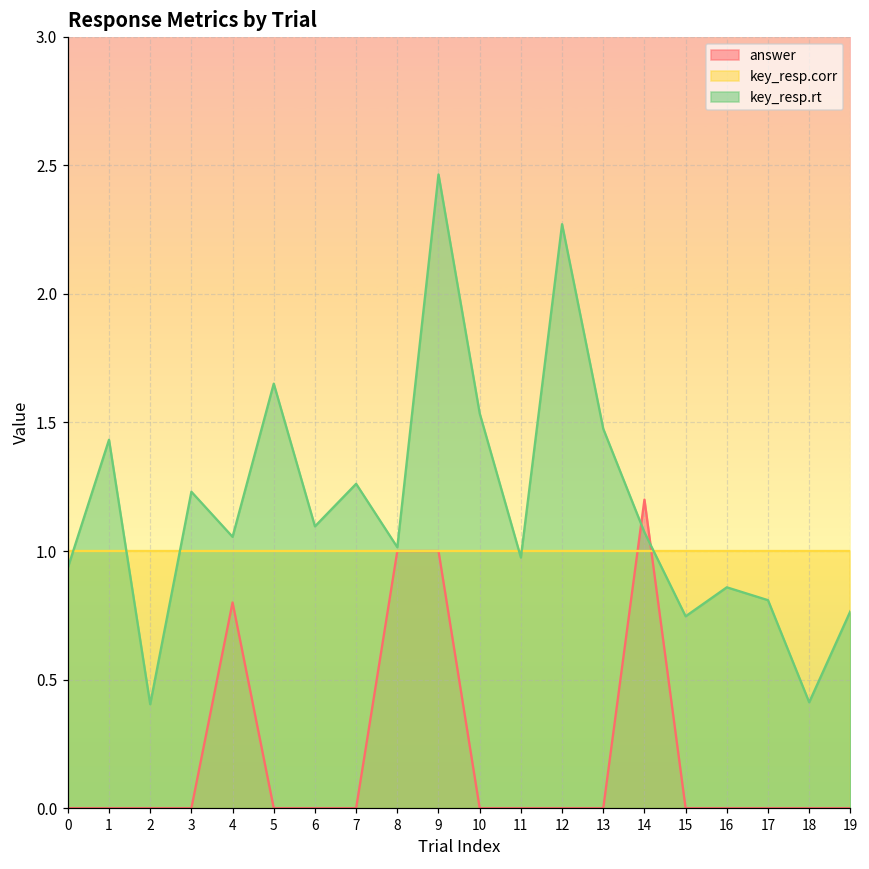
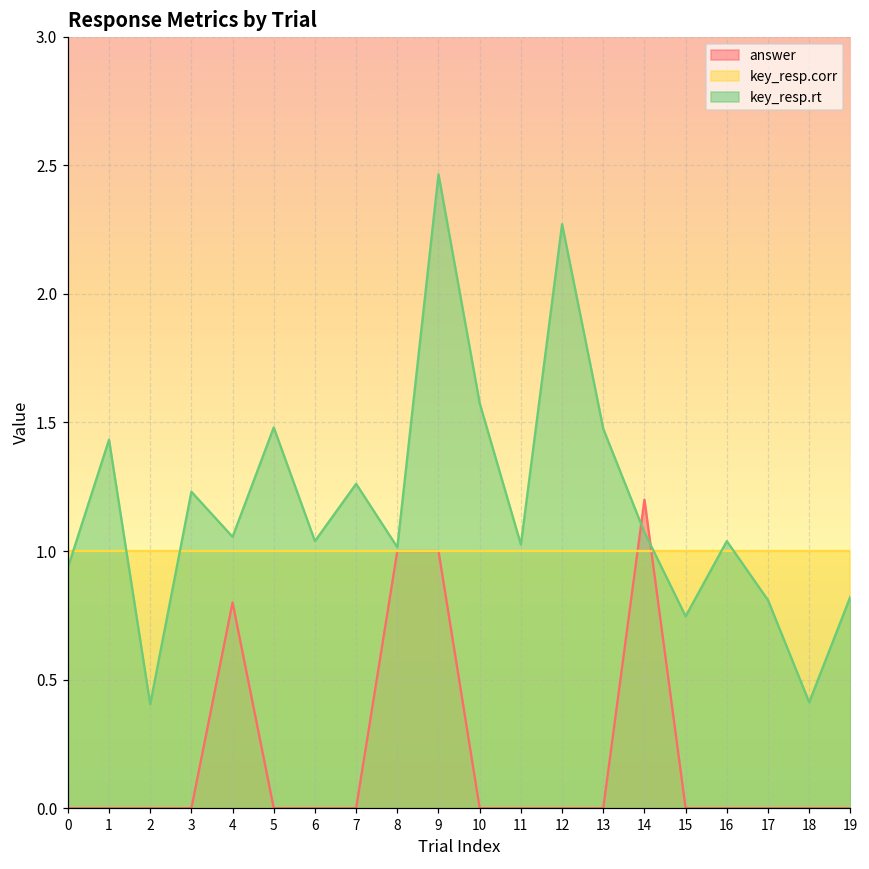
  {
    "answer": {
      "0": 0.00,
      "1": 0.00,
      "2": 0.00,
      "3": 0.00,
      "4": 0.80,
      "5": 0.00,
      "6": 0.00,
      "7": 0.00,
      "10": 0.00,
      "11": 0.00,
      "12": 0.00,
      "13": 0.00,
      "14": 1.20,
      "15": 0.00,
      "16": 0.00,
      "17": 0.00,
      "18": 0.00,
      "19": 0.00
    },
    "key_resp.corr": {
      "0": 1.00,
      "1": 1.00,
      "2": 1.00,
      "3": 1.00,
      "4": 1.00,
      "5": 1.00,
      "6": 1.00,
      "7": 1.00,
      "10": 1.00,
      "11": 1.00,
      "12": 1.00,
      "13": 1.00,
      "14": 1.00,
      "15": 1.00,
      "16": 1.00,
      "17": 1.00,
      "18": 1.00,
      "19": 1.00
    },
    "key_resp.rt": {
      "0": 0.94,
      "1": 1.43,
      "2": 0.40,
      "3": 1.23,
      "4": 1.06,
-     "5": 1.65,
-     "6": 1.10,
+     "5": 1.48,
+     "6": 1.04,
      "7": 1.26,
      "8": 1.01,
      "9": 2.46,
-     "10": 1.54,
-     "11": 0.97,
+     "10": 1.57,
+     "11": 1.03,
      "12": 2.27,
      "13": 1.48,
      "14": 1.07,
      "15": 0.75,
-     "16": 0.86,
+     "16": 1.04,
      "17": 0.81,
      "18": 0.41,
-     "19": 0.77
+     "19": 0.82
    }
  }
